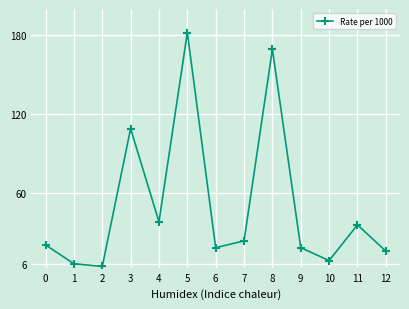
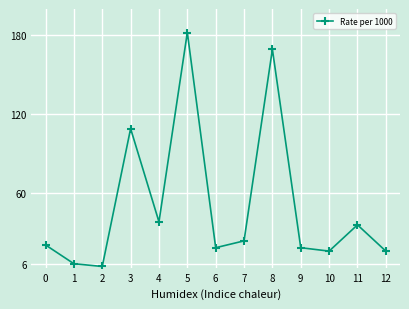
  {
    "0": 20,
    "1": 6,
    "2": 4,
    "3": 109,
    "4": 38,
    "5": 182,
    "6": 18,
    "7": 23,
    "8": 169,
    "9": 18,
-   "10": 8,
+   "10": 16,
    "11": 36,
    "12": 16
  }
